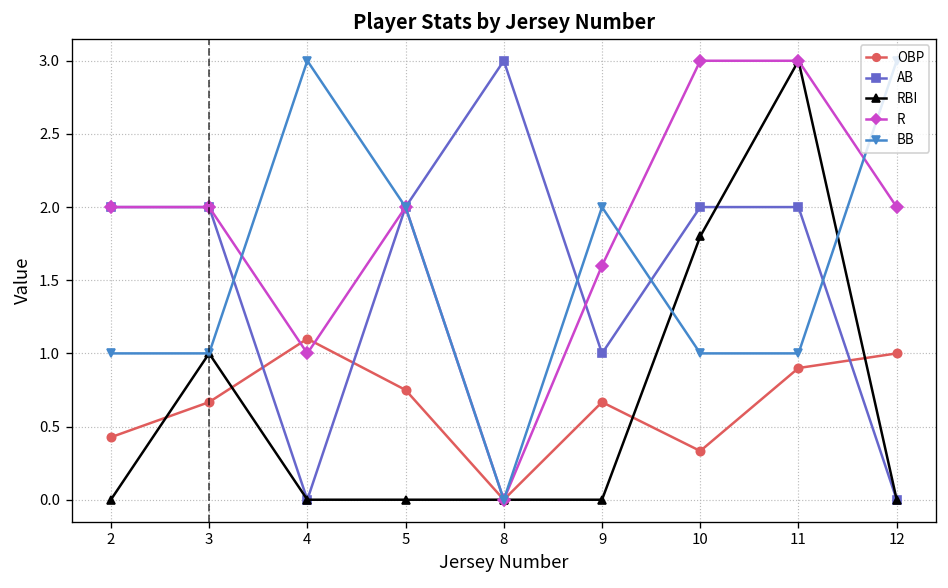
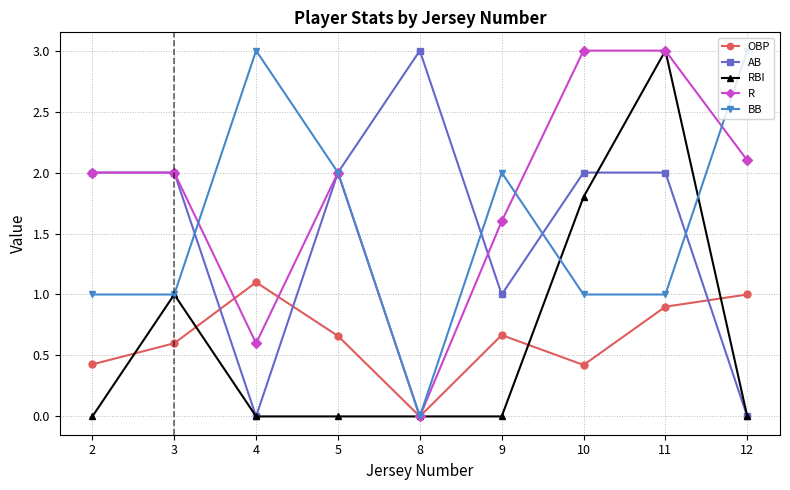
  {
    "OBP": {
      "2": 0.43,
-     "3": 0.67,
+     "3": 0.60,
      "4": 1.10,
-     "5": 0.75,
+     "5": 0.66,
      "9": 0.67,
-     "10": 0.33,
+     "10": 0.42,
      "11": 0.90,
      "12": 1.00
    },
    "RBI": {
      "2": 0.00,
      "5": 0.00,
      "9": 0.00,
      "10": 1.80
    },
    "R": {
-     "4": 1.0,
+     "4": 0.6,
      "9": 1.6,
      "10": 3.0,
-     "12": 2.0
+     "12": 2.1
    }
  }
